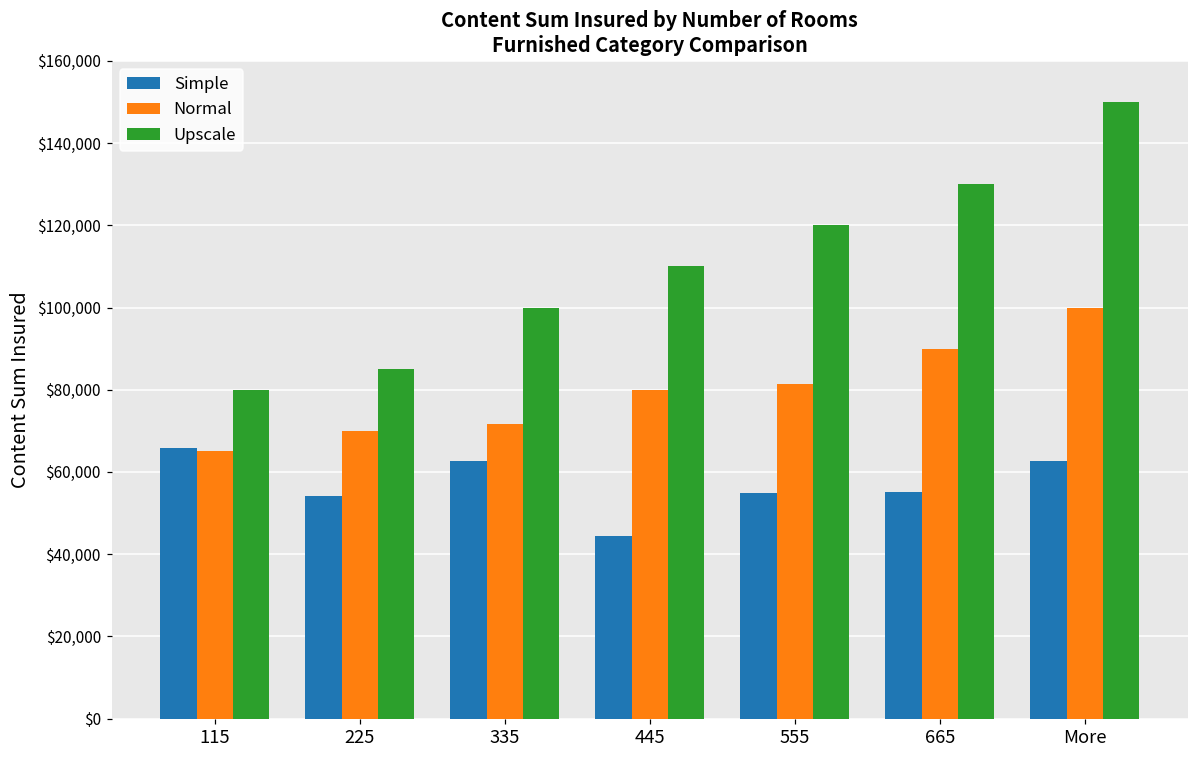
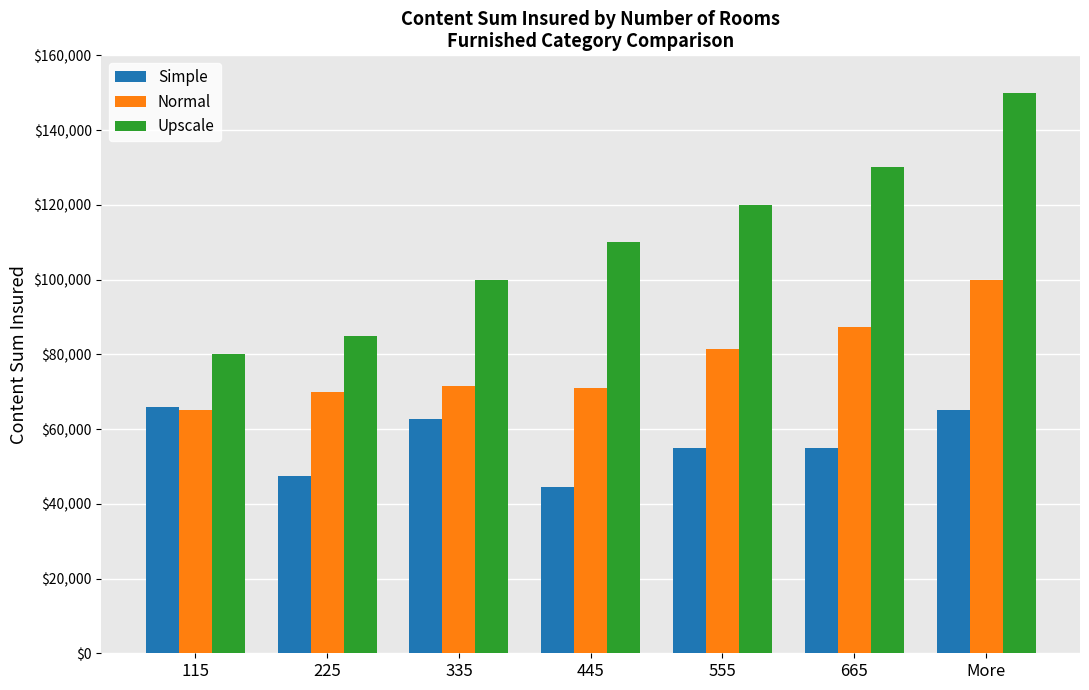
  {
    "Simple": {
      "115": "$66,000",
-     "225": "$54,000",
+     "225": "$48,000",
      "335": "$63,000",
      "445": "$44,000",
      "555": "$55,000",
      "665": "$55,000",
-     "More": "$63,000"
+     "More": "$65,000"
    },
    "Normal": {
      "115": "$65,000",
      "225": "$70,000",
      "335": "$72,000",
-     "445": "$80,000",
+     "445": "$71,000",
      "555": "$82,000",
-     "665": "$90,000",
+     "665": "$87,000",
      "More": "$100,000"
    },
    "Upscale": {
      "115": "$80,000",
      "225": "$85,000",
      "335": "$100,000",
      "445": "$110,000",
      "555": "$120,000",
      "665": "$130,000",
      "More": "$150,000"
    }
  }
